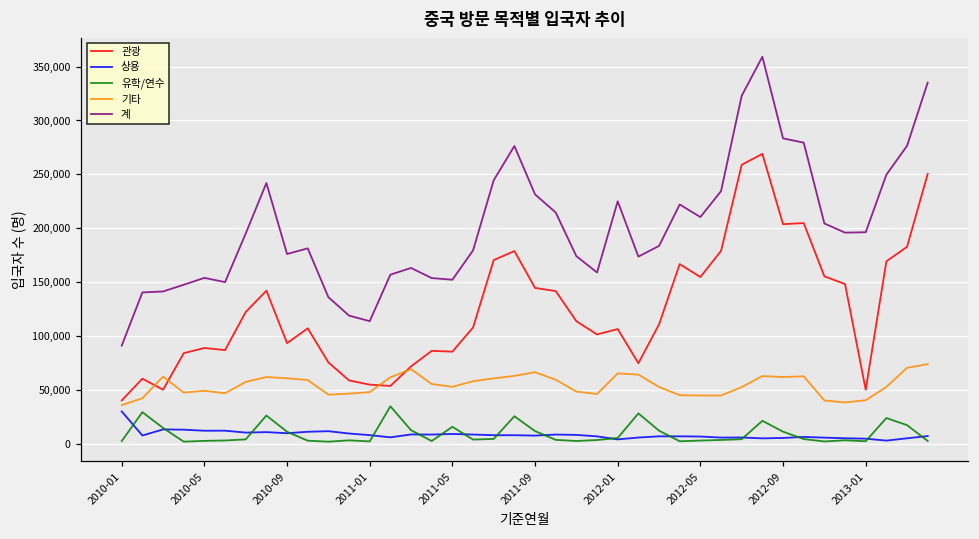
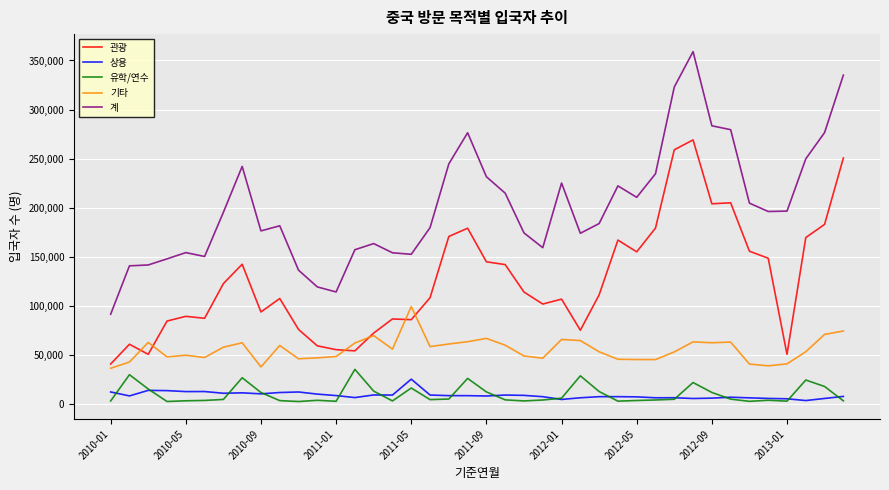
  {
    "관광": {
      "2010-01": "40,000",
      "2010-05": "90,000",
      "2010-09": "90,000",
      "2011-01": "60,000",
      "2011-05": "90,000",
      "2011-09": "140,000",
      "2012-01": "110,000",
      "2012-05": "150,000",
      "2012-09": "200,000",
      "2013-01": "50,000"
    },
    "상용": {
-     "2010-01": "30,000",
+     "2010-01": "10,000",
      "2010-05": "10,000",
      "2011-01": "10,000",
-     "2011-05": "10,000",
+     "2011-05": "30,000",
      "2011-09": "10,000",
      "2012-05": "10,000",
      "2012-09": "10,000"
    },
    "유학/연수": {
      "2010-01": "0",
      "2010-05": "0",
      "2011-01": "0",
      "2011-05": "20,000",
      "2011-09": "10,000",
      "2012-05": "0",
      "2012-09": "10,000"
    },
    "기타": {
      "2010-01": "40,000",
      "2010-05": "50,000",
-     "2010-09": "60,000",
+     "2010-09": "40,000",
      "2011-01": "50,000",
-     "2011-05": "50,000",
+     "2011-05": "100,000",
      "2011-09": "70,000",
      "2012-01": "70,000",
      "2012-05": "50,000",
      "2012-09": "60,000",
      "2013-01": "40,000"
    },
    "계": {
      "2010-01": "90,000",
      "2010-05": "150,000",
      "2010-09": "180,000",
      "2011-01": "110,000",
      "2011-05": "150,000",
      "2011-09": "230,000",
      "2012-01": "230,000",
      "2012-05": "210,000",
      "2012-09": "280,000",
      "2013-01": "200,000"
    }
  }
